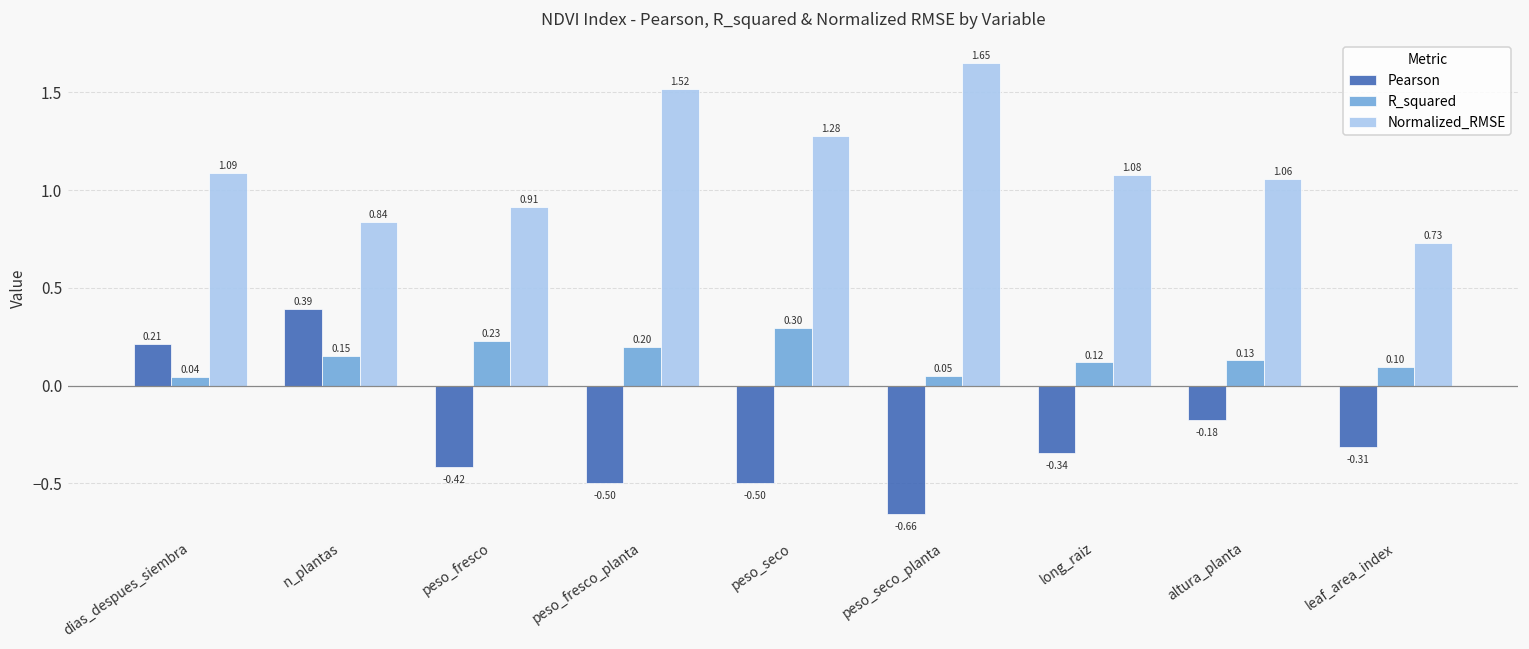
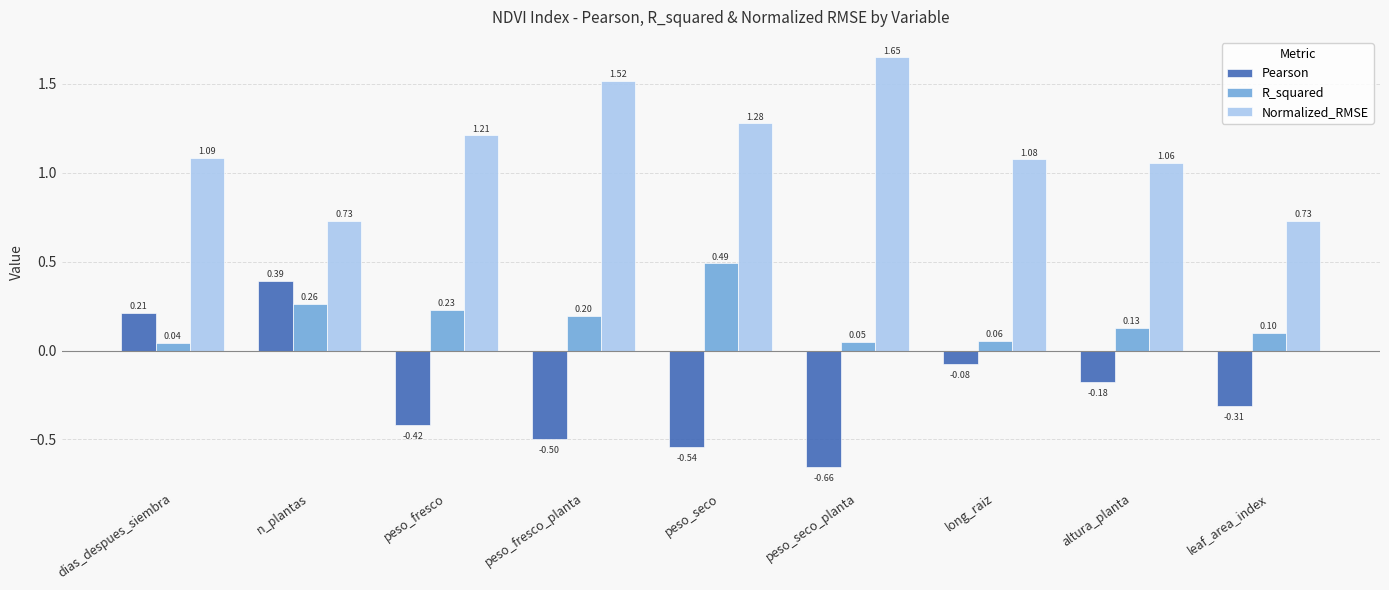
  {
    "Pearson": {
      "dias_despues_siembra": 0.21,
      "n_plantas": 0.39,
      "peso_fresco": -0.42,
      "peso_fresco_planta": -0.50,
-     "peso_seco": -0.50,
+     "peso_seco": -0.54,
      "peso_seco_planta": -0.66,
-     "long_raiz": -0.34,
+     "long_raiz": -0.08,
      "altura_planta": -0.18,
      "leaf_area_index": -0.31
    },
    "R_squared": {
      "dias_despues_siembra": 0.04,
-     "n_plantas": 0.15,
+     "n_plantas": 0.26,
      "peso_fresco": 0.23,
      "peso_fresco_planta": 0.20,
-     "peso_seco": 0.30,
+     "peso_seco": 0.49,
      "peso_seco_planta": 0.05,
-     "long_raiz": 0.12,
+     "long_raiz": 0.06,
      "altura_planta": 0.13,
      "leaf_area_index": 0.10
    },
    "Normalized_RMSE": {
      "dias_despues_siembra": 1.09,
-     "n_plantas": 0.84,
-     "peso_fresco": 0.91,
+     "n_plantas": 0.73,
+     "peso_fresco": 1.21,
      "peso_fresco_planta": 1.52,
      "peso_seco": 1.28,
      "peso_seco_planta": 1.65,
      "long_raiz": 1.08,
      "altura_planta": 1.06,
      "leaf_area_index": 0.73
    }
  }
